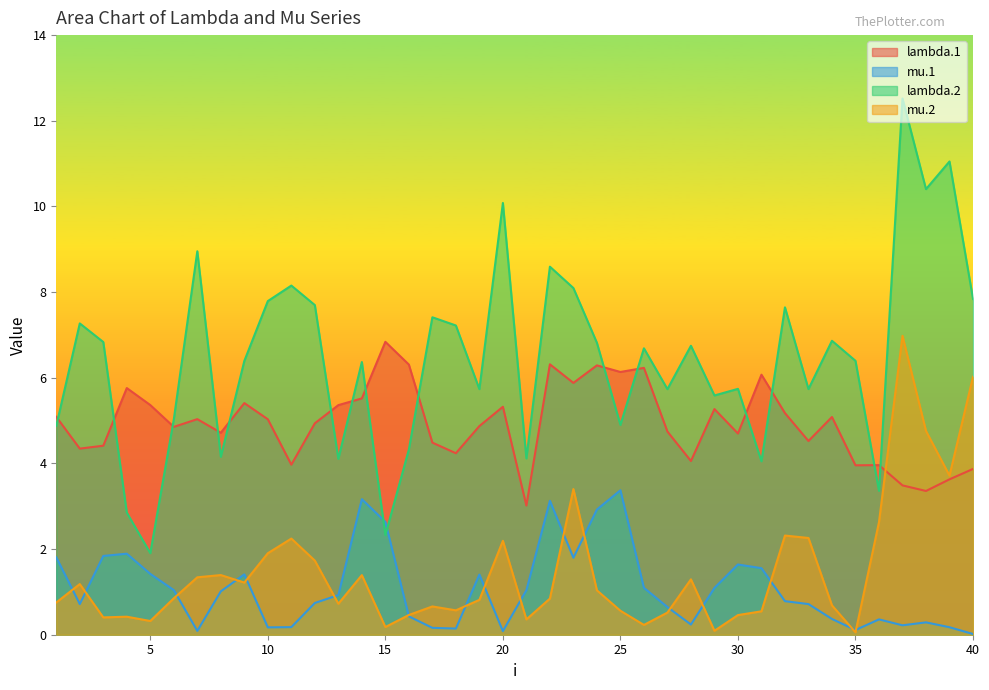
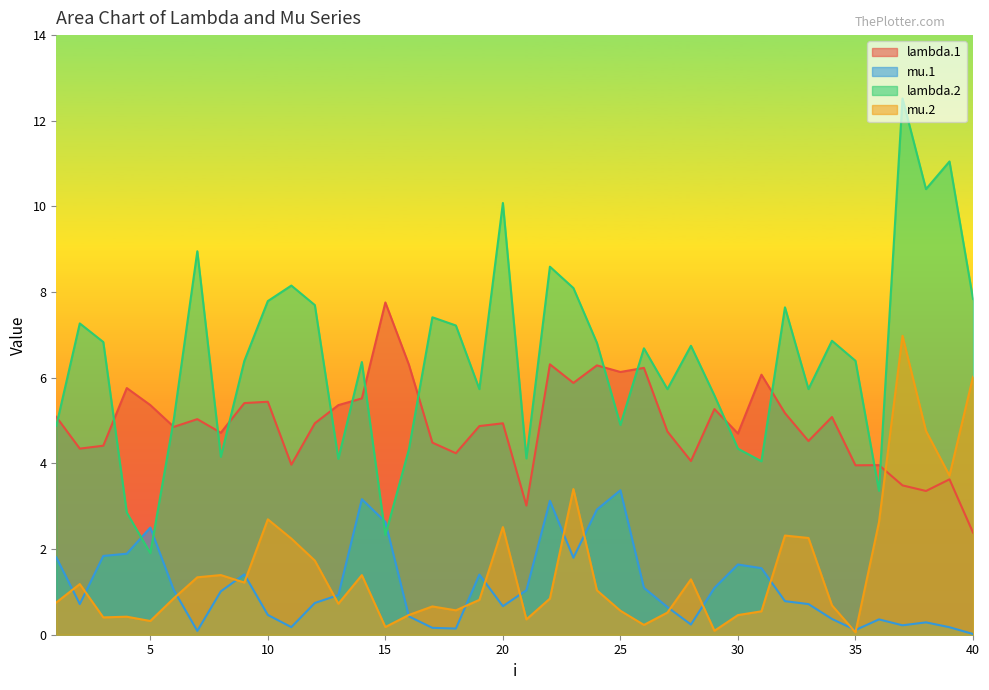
  {
    "lambda.1": {
      "5": 5.4,
-     "10": 5.0,
-     "15": 6.8,
-     "20": 5.3,
+     "10": 5.4,
+     "15": 7.8,
+     "20": 4.9,
      "25": 6.1,
      "30": 4.7,
      "35": 4.0,
-     "40": 3.9
+     "40": 2.4
    },
    "mu.1": {
-     "5": 1.4,
-     "10": 0.2,
+     "5": 2.5,
+     "10": 0.5,
      "15": 2.6,
-     "20": 0.1,
+     "20": 0.7,
      "25": 3.4,
      "30": 1.6,
      "40": 0.0
    },
    "lambda.2": {
      "5": 1.9,
      "10": 7.8,
      "15": 2.3,
      "20": 10.1,
      "25": 4.9,
-     "30": 5.7,
+     "30": 4.3,
      "35": 6.4,
      "40": 7.8
    },
    "mu.2": {
      "5": 0.3,
-     "10": 1.9,
+     "10": 2.7,
      "15": 0.2,
-     "20": 2.2,
+     "20": 2.5,
      "25": 0.6,
      "30": 0.5,
      "40": 6.0
    }
  }
